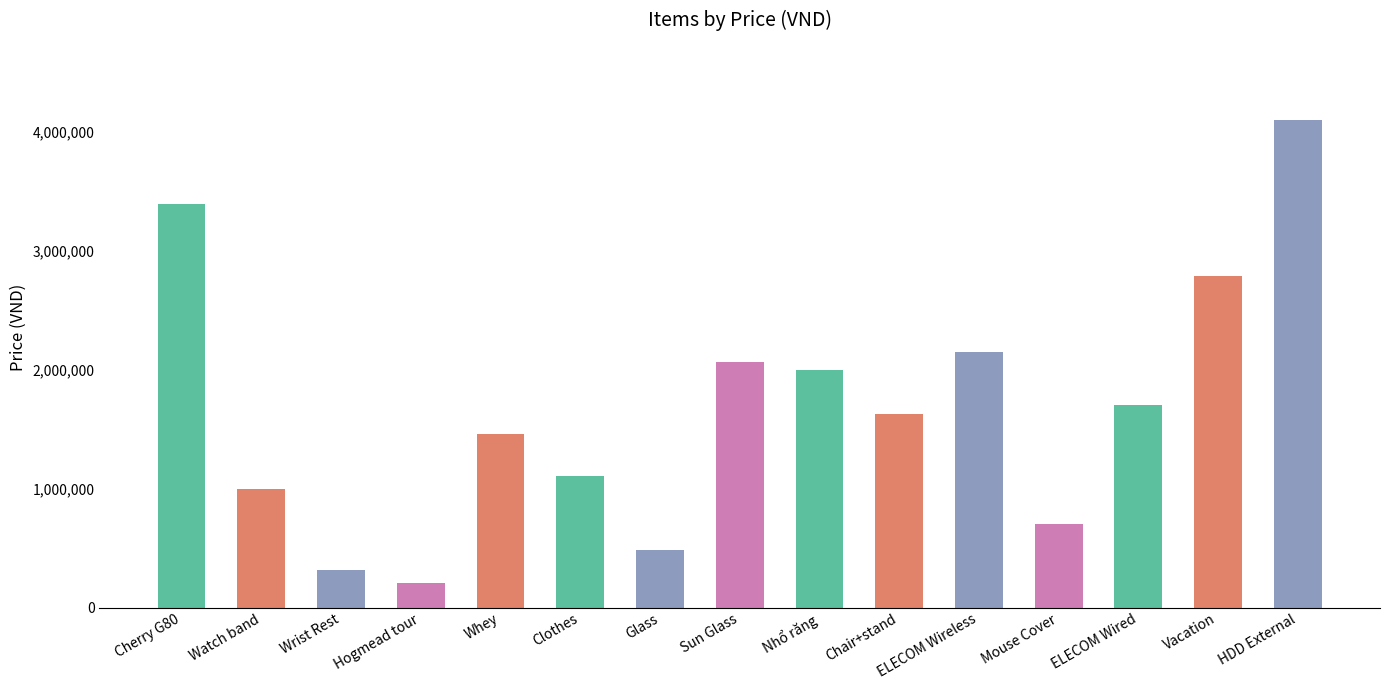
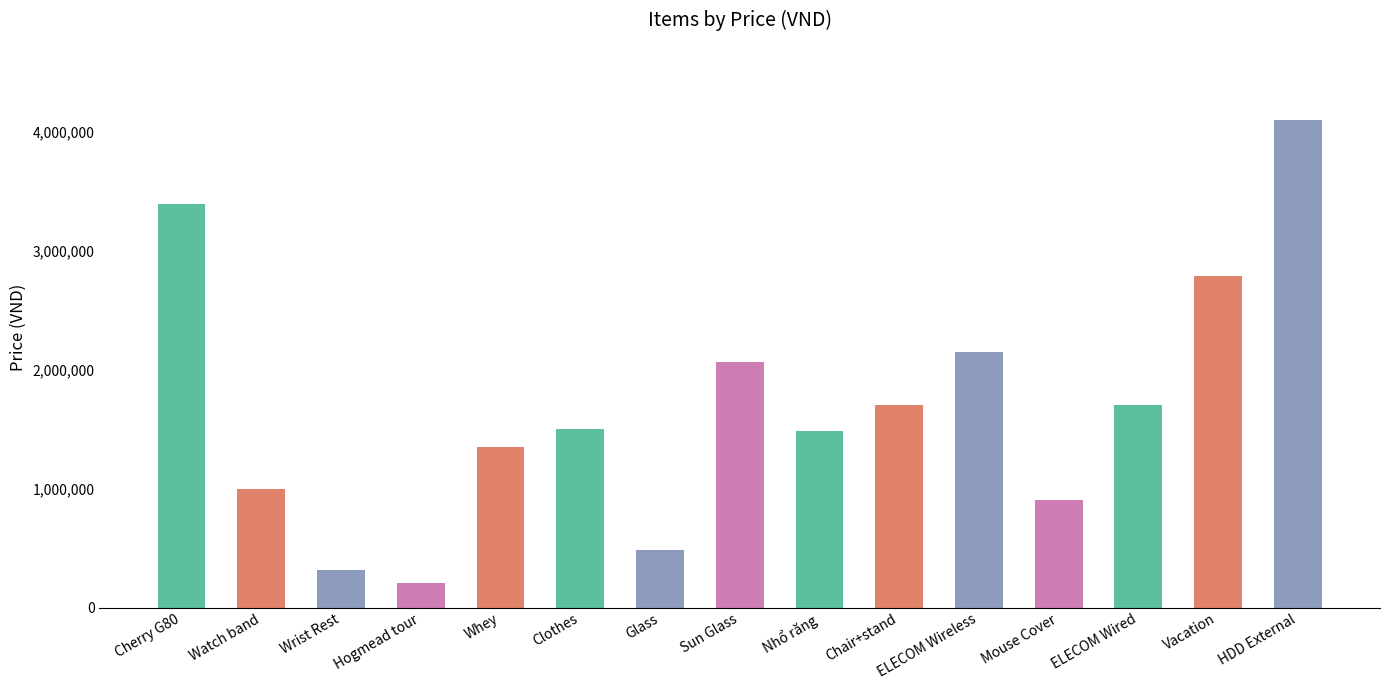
  {
    "Cherry G80": "3,390,000",
    "Watch band": "1,000,000",
    "Wrist Rest": "320,000",
    "Hogmead tour": "210,000",
-   "Whey": "1,460,000",
-   "Clothes": "1,110,000",
+   "Whey": "1,350,000",
+   "Clothes": "1,500,000",
    "Glass": "490,000",
    "Sun Glass": "2,070,000",
-   "Nhổ răng": "2,000,000",
-   "Chair+stand": "1,630,000",
+   "Nhổ răng": "1,490,000",
+   "Chair+stand": "1,700,000",
    "ELECOM Wireless": "2,150,000",
-   "Mouse Cover": "700,000",
+   "Mouse Cover": "910,000",
    "ELECOM Wired": "1,700,000",
    "Vacation": "2,790,000",
    "HDD External": "4,100,000"
  }
